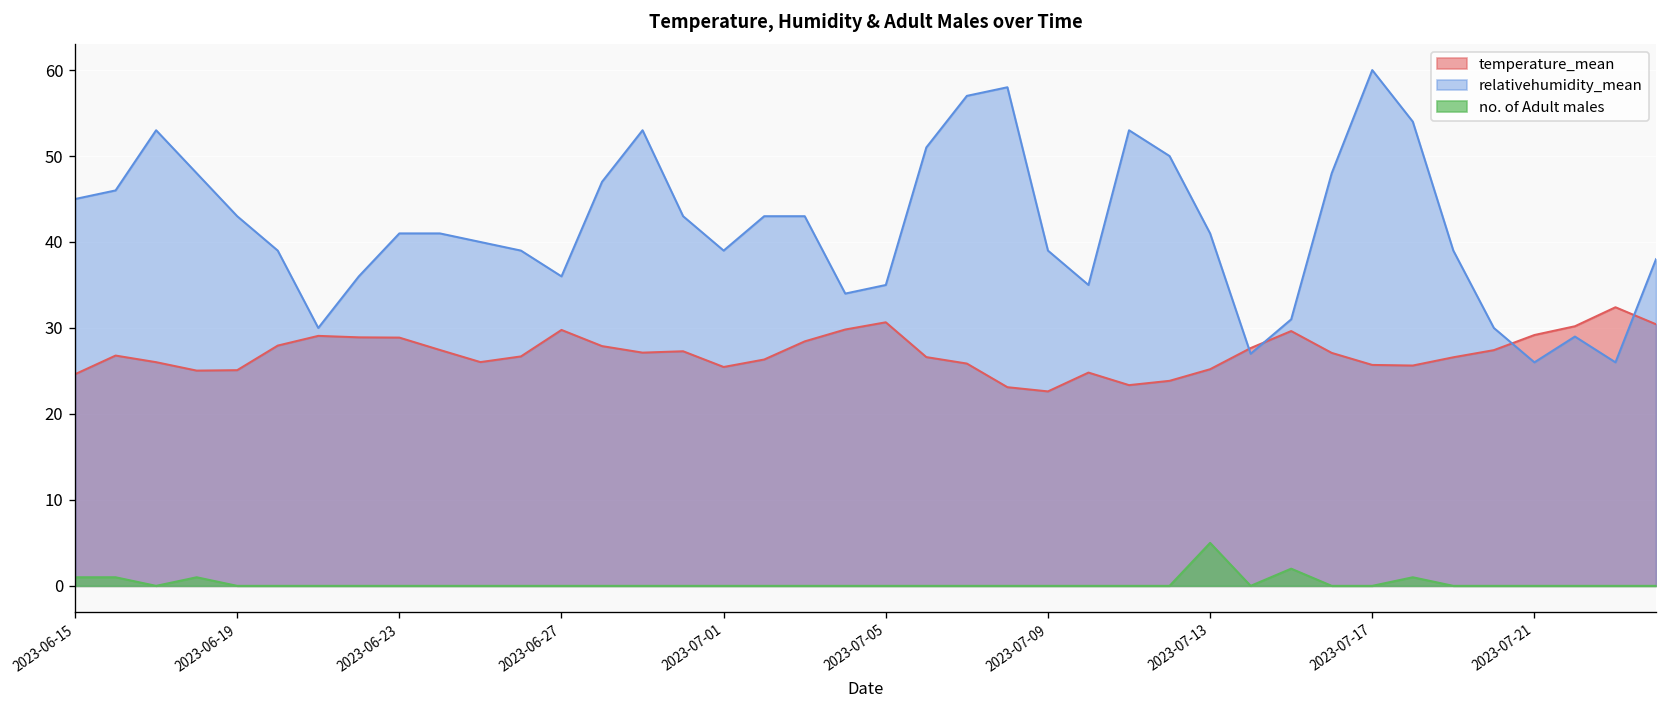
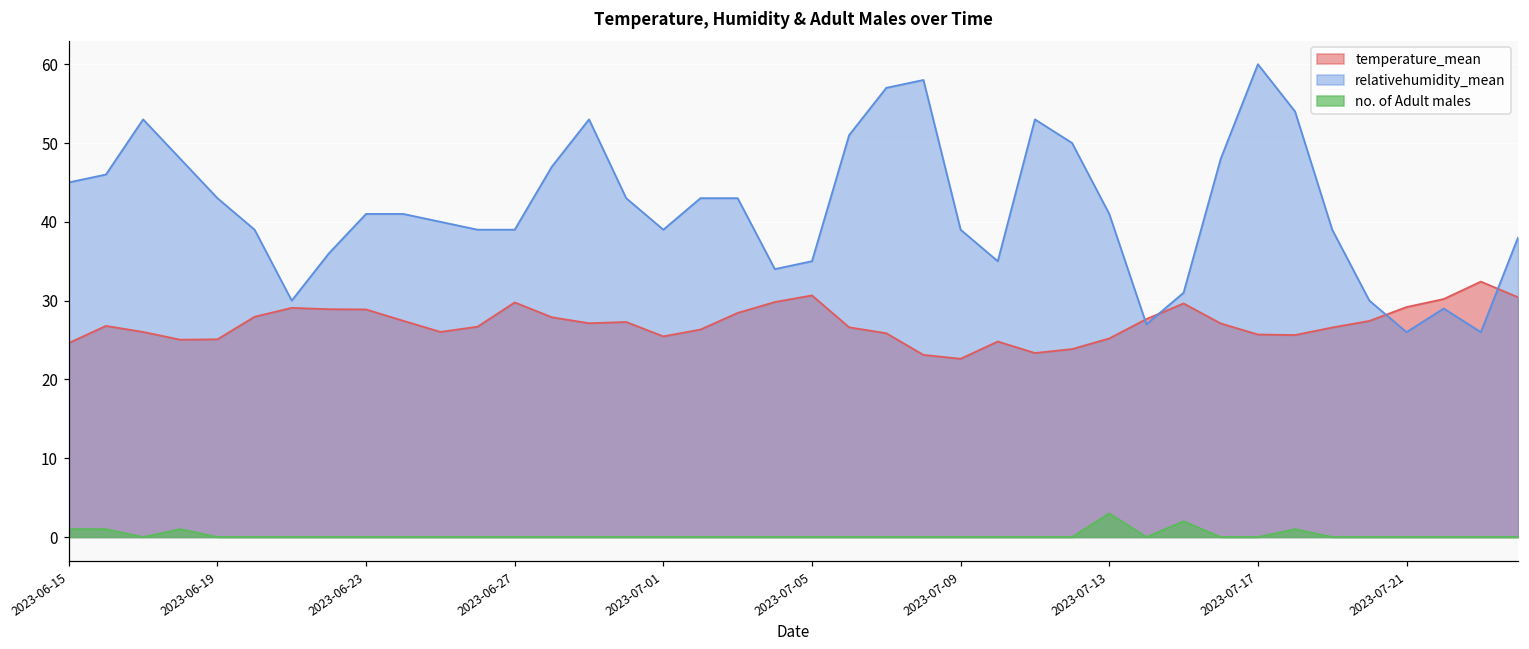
  {
    "temperature_mean": {
      "2023-06-15": 25,
      "2023-06-19": 25,
      "2023-06-23": 29,
      "2023-06-27": 30,
      "2023-07-01": 25,
      "2023-07-05": 31,
      "2023-07-09": 23,
      "2023-07-13": 25,
      "2023-07-17": 26,
      "2023-07-21": 29
    },
    "relativehumidity_mean": {
      "2023-06-15": 45,
      "2023-06-19": 43,
      "2023-06-23": 41,
-     "2023-06-27": 36,
+     "2023-06-27": 39,
      "2023-07-01": 39,
      "2023-07-05": 35,
      "2023-07-09": 39,
      "2023-07-13": 41,
      "2023-07-17": 60,
      "2023-07-21": 26
    },
    "no. of Adult males": {
      "2023-06-15": 1,
      "2023-06-19": 0,
      "2023-06-23": 0,
      "2023-06-27": 0,
      "2023-07-01": 0,
      "2023-07-05": 0,
      "2023-07-09": 0,
-     "2023-07-13": 5,
+     "2023-07-13": 3,
      "2023-07-17": 0,
      "2023-07-21": 0
    }
  }
